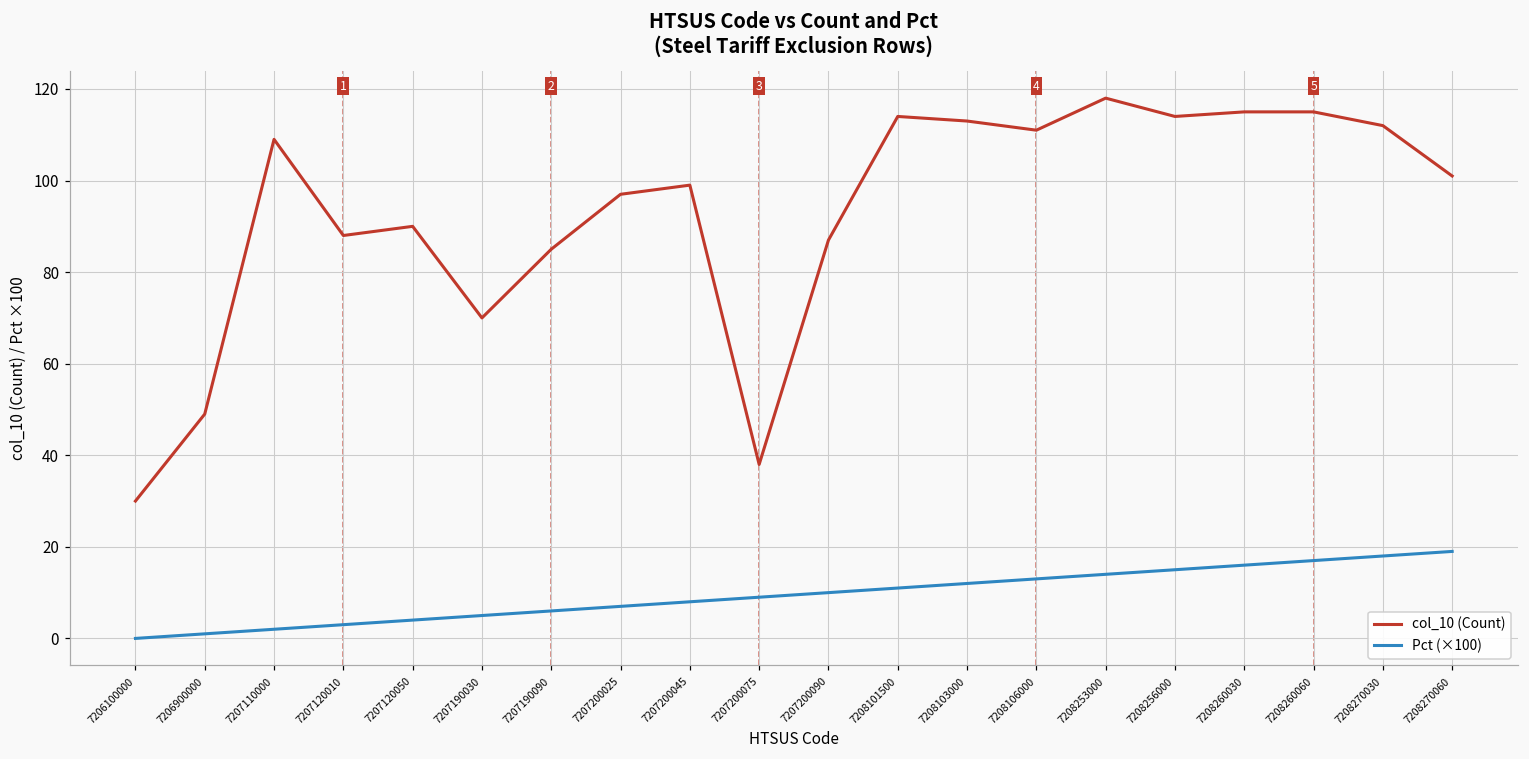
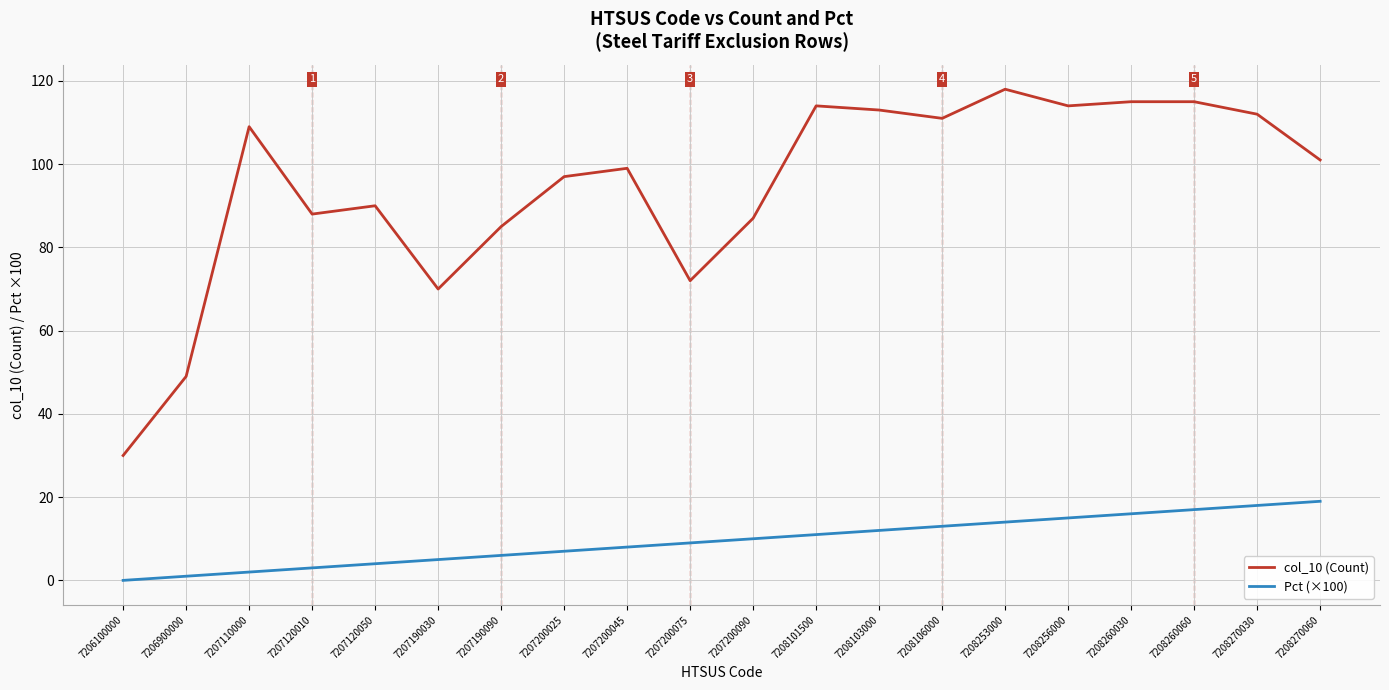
  {
    "col_10 (Count)": {
      "7206100000": 30,
      "7206900000": 49,
      "7207110000": 109,
      "7207120010": 88,
      "7207120050": 90,
      "7207190030": 70,
      "7207190090": 85,
      "7207200025": 97,
      "7207200045": 99,
-     "7207200075": 38,
+     "7207200075": 72,
      "7207200090": 87,
      "7208101500": 114,
      "7208103000": 113,
      "7208106000": 111,
      "7208253000": 118,
      "7208256000": 114,
      "7208260030": 115,
      "7208270030": 112,
      "7208270060": 101
    }
  }
